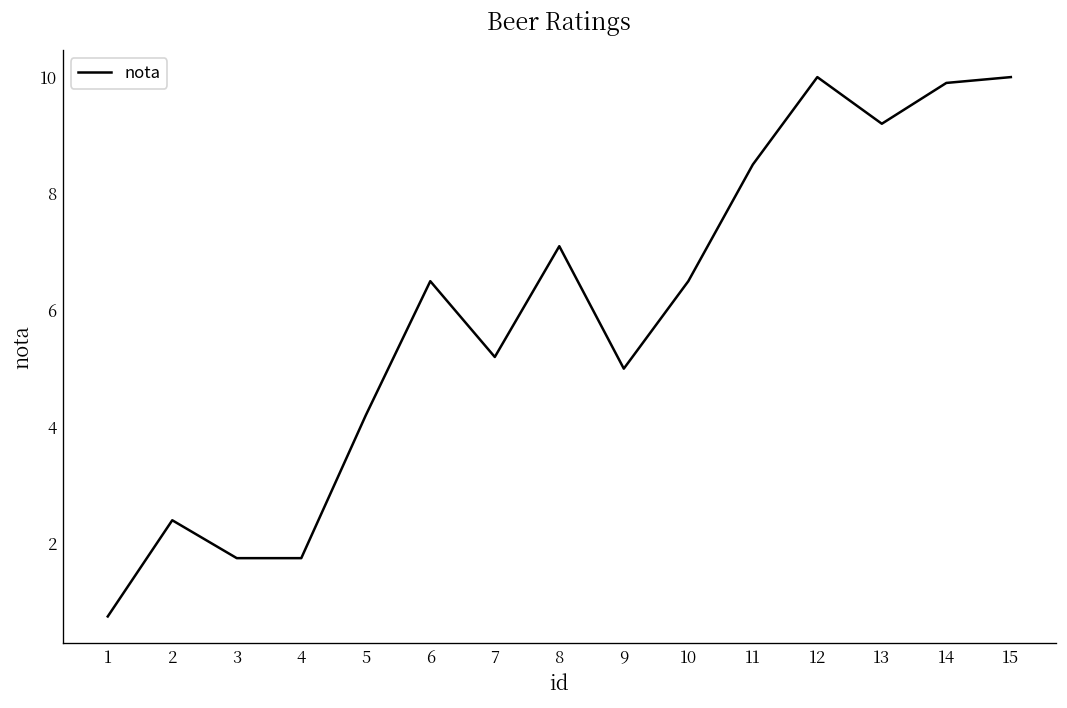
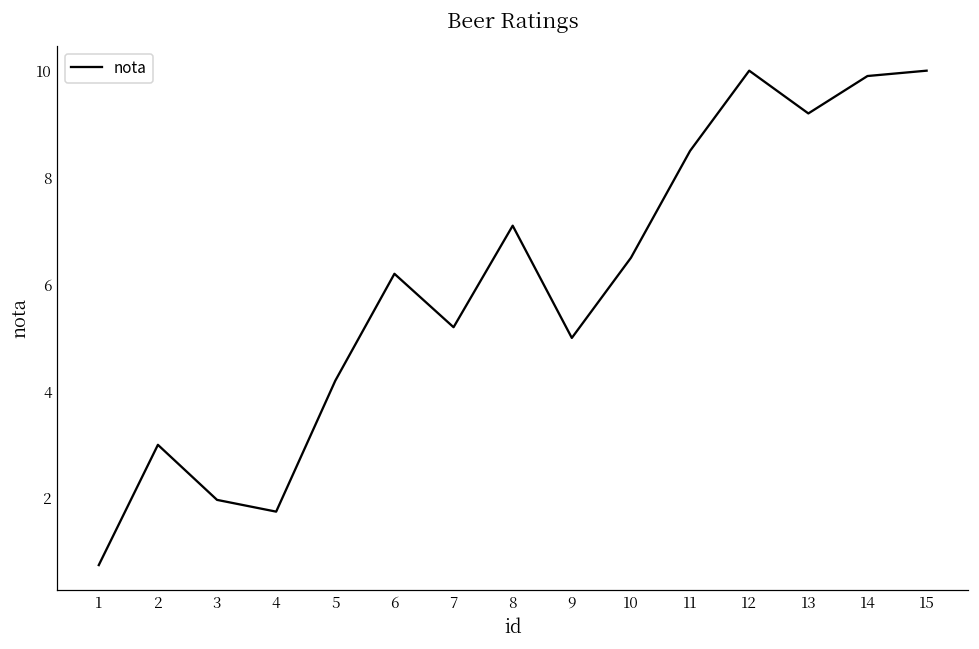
  {
    "1": 0.8,
-   "2": 2.4,
-   "3": 1.8,
+   "2": 3.0,
+   "3": 2.0,
    "4": 1.8,
    "5": 4.2,
-   "6": 6.5,
+   "6": 6.2,
    "7": 5.2,
    "8": 7.1,
    "9": 5.0,
    "10": 6.5,
    "11": 8.5,
    "12": 10.0,
    "13": 9.2,
    "14": 9.9,
    "15": 10.0
  }
